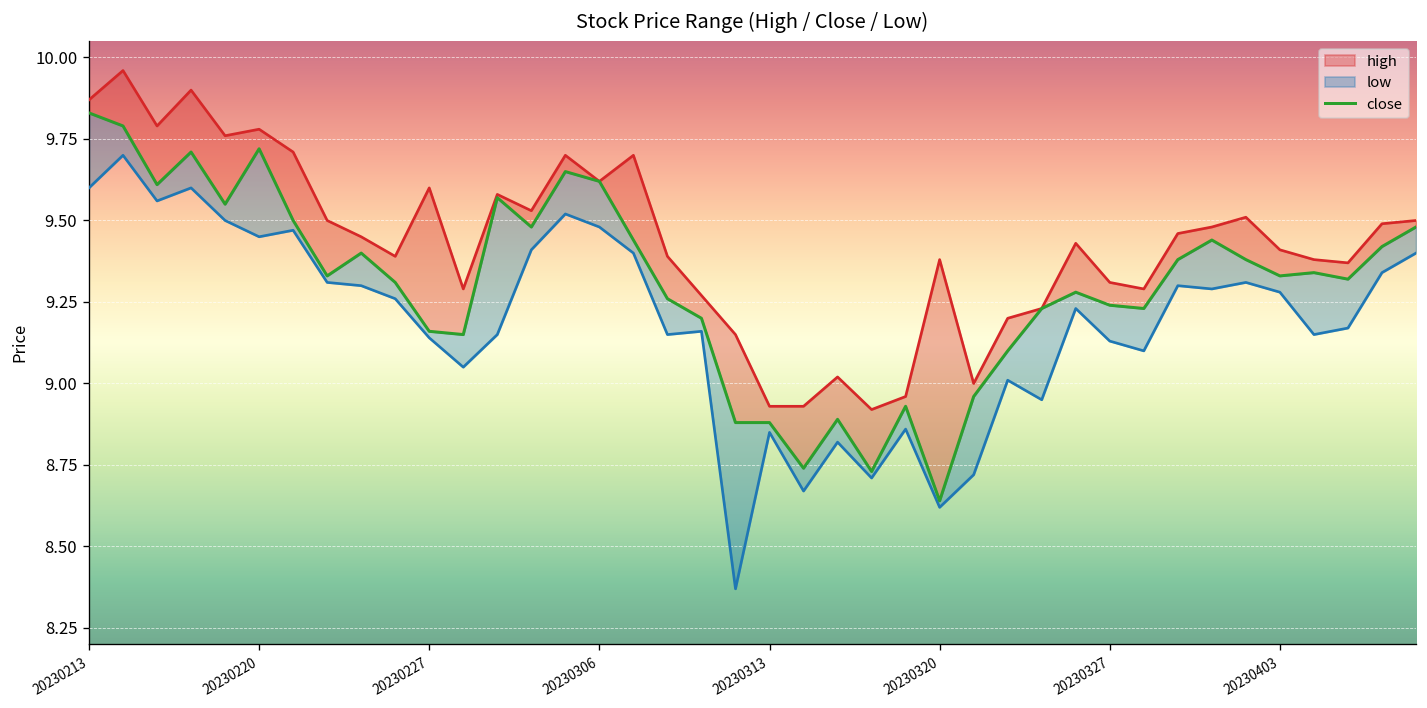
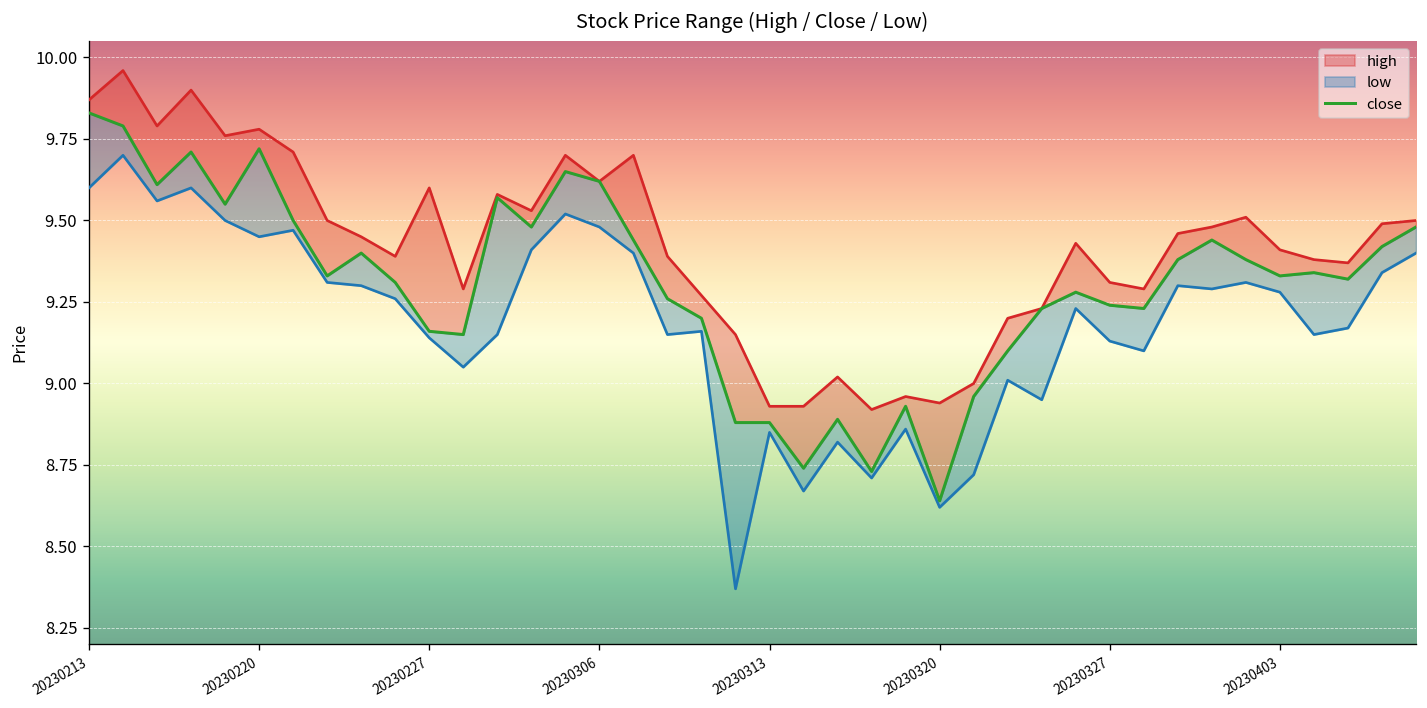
  {
    "high": {
      "20230213": 9.87,
      "20230220": 9.78,
      "20230227": 9.60,
      "20230313": 8.93,
-     "20230320": 9.38,
+     "20230320": 8.94,
      "20230327": 9.31,
      "20230403": 9.41
    }
  }
